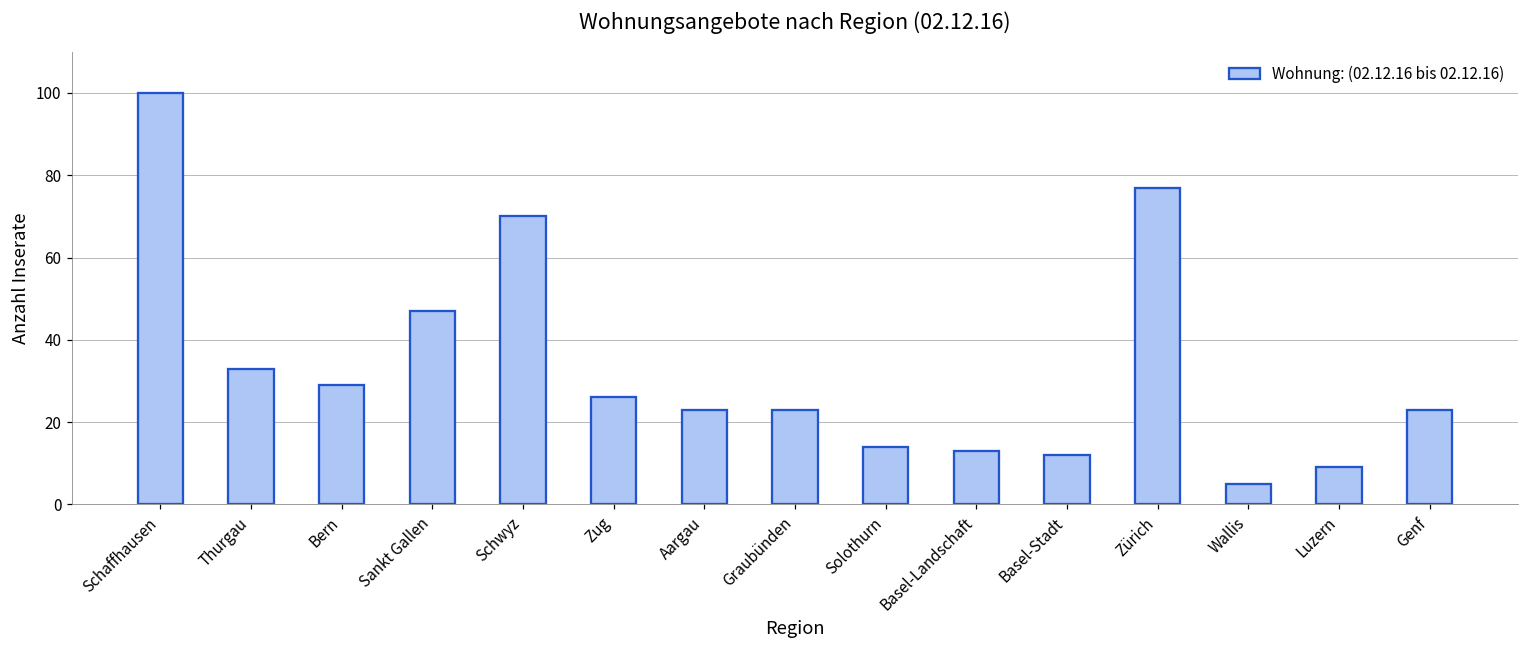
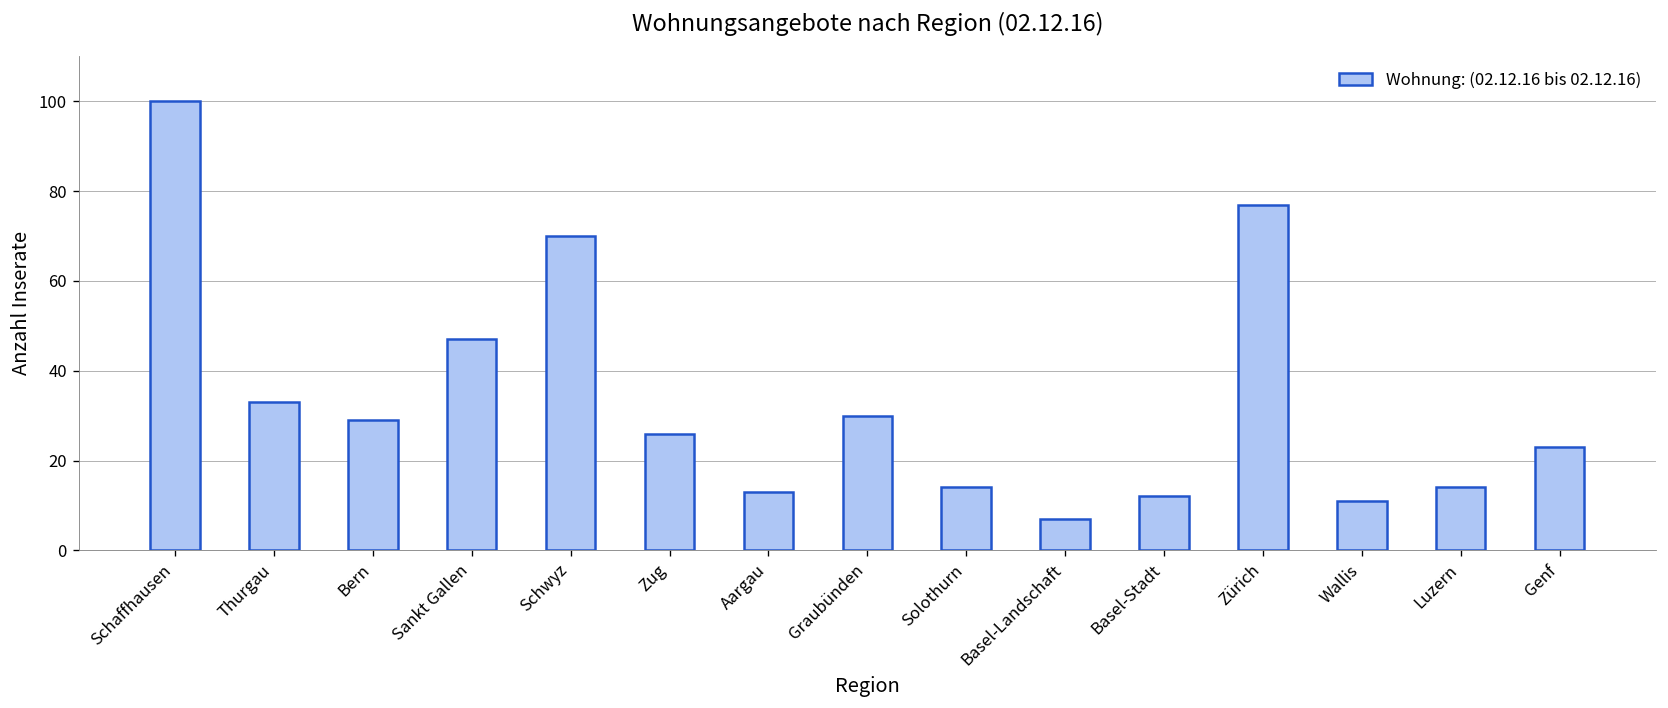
  {
    "Schaffhausen": 100,
    "Thurgau": 33,
    "Bern": 29,
    "Sankt Gallen": 47,
    "Schwyz": 70,
    "Zug": 26,
-   "Aargau": 23,
-   "Graubünden": 23,
+   "Aargau": 13,
+   "Graubünden": 30,
    "Solothurn": 14,
-   "Basel-Landschaft": 13,
+   "Basel-Landschaft": 7,
    "Basel-Stadt": 12,
    "Zürich": 77,
-   "Wallis": 5,
-   "Luzern": 9,
+   "Wallis": 11,
+   "Luzern": 14,
    "Genf": 23
  }
